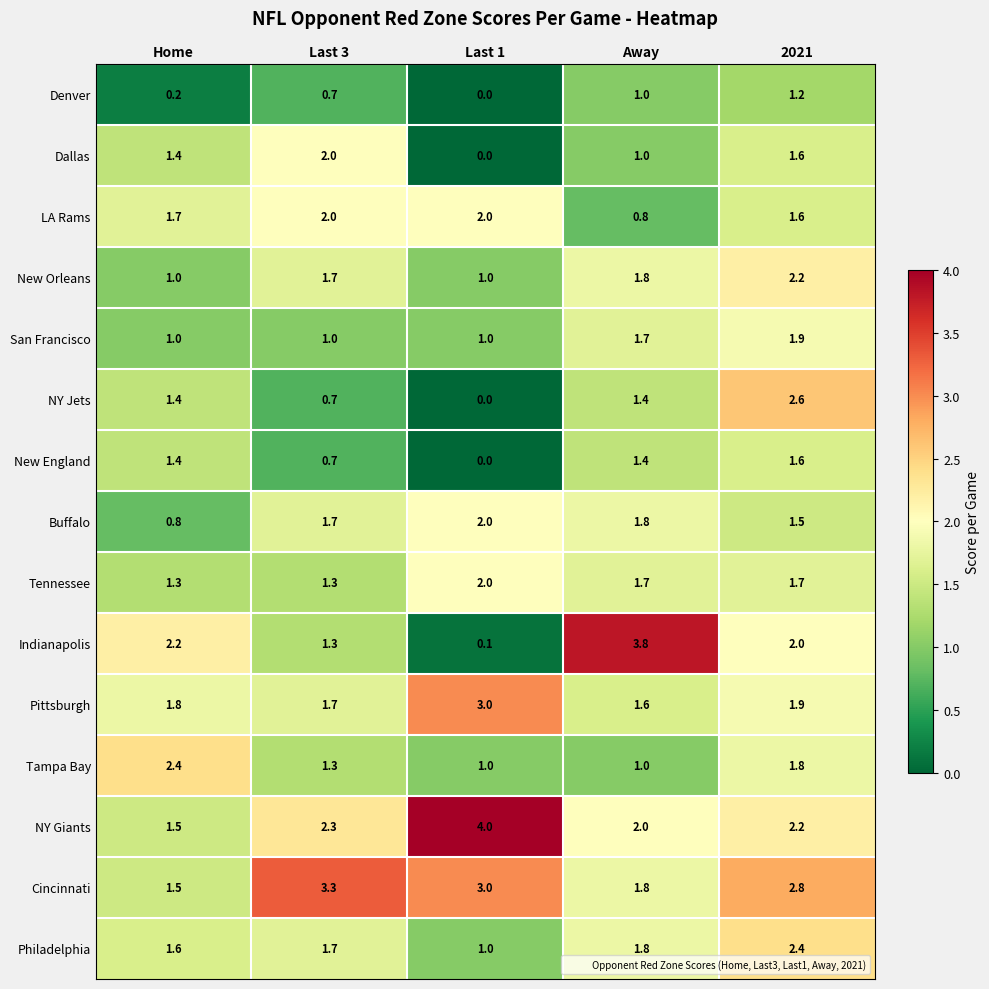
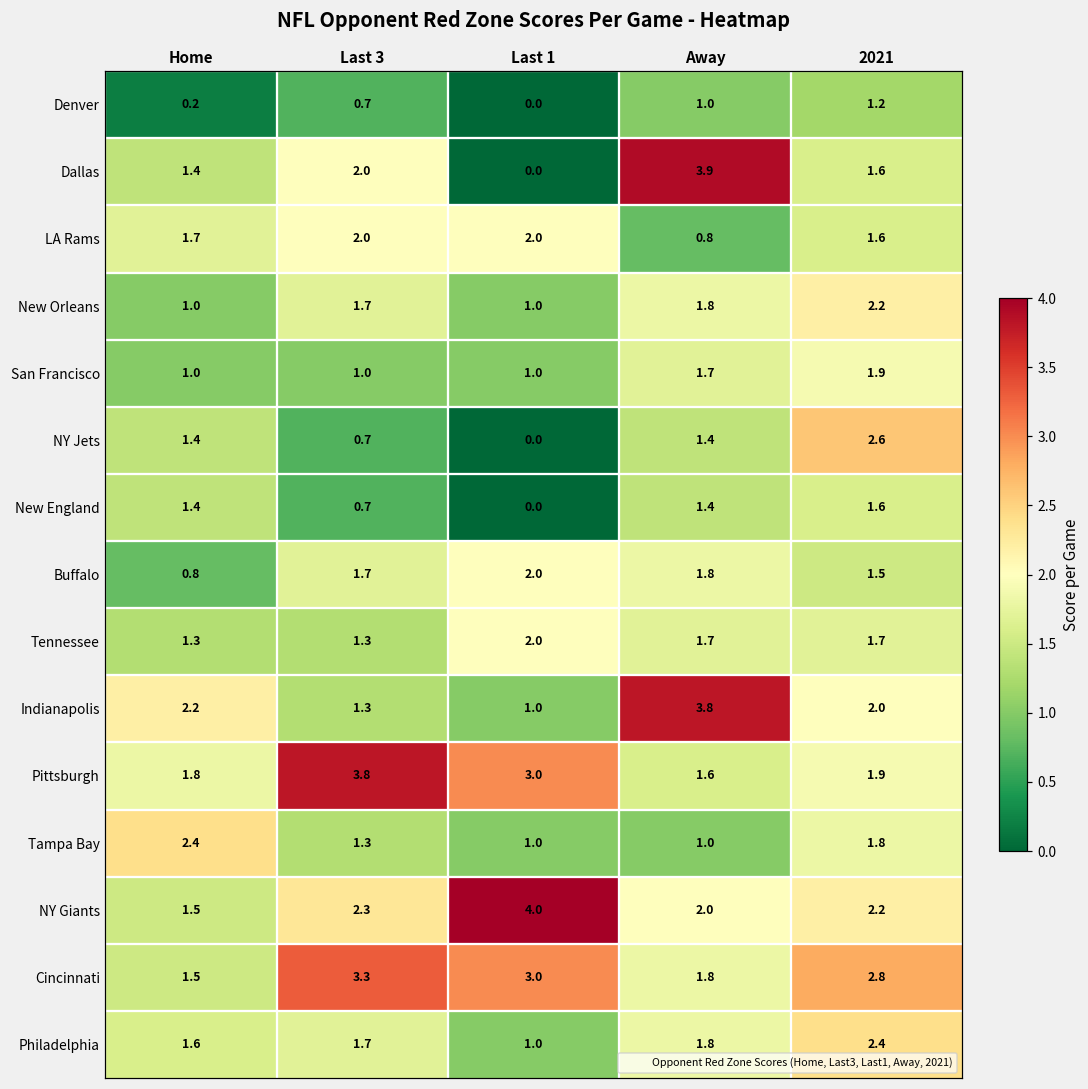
  {
    "Denver": {
      "Home": 0.2,
      "Last 3": 0.7,
      "Last 1": 0.0,
      "Away": 1.0,
      "2021": 1.2
    },
    "Dallas": {
      "Home": 1.4,
      "Last 3": 2.0,
      "Last 1": 0.0,
-     "Away": 1.0,
+     "Away": 3.9,
      "2021": 1.6
    },
    "LA Rams": {
      "Home": 1.7,
      "Last 3": 2.0,
      "Last 1": 2.0,
      "Away": 0.8,
      "2021": 1.6
    },
    "New Orleans": {
      "Home": 1.0,
      "Last 3": 1.7,
      "Last 1": 1.0,
      "Away": 1.8,
      "2021": 2.2
    },
    "San Francisco": {
      "Home": 1.0,
      "Last 3": 1.0,
      "Last 1": 1.0,
      "Away": 1.7,
      "2021": 1.9
    },
    "NY Jets": {
      "Home": 1.4,
      "Last 3": 0.7,
      "Last 1": 0.0,
      "Away": 1.4,
      "2021": 2.6
    },
    "New England": {
      "Home": 1.4,
      "Last 3": 0.7,
      "Last 1": 0.0,
      "Away": 1.4,
      "2021": 1.6
    },
    "Buffalo": {
      "Home": 0.8,
      "Last 3": 1.7,
      "Last 1": 2.0,
      "Away": 1.8,
      "2021": 1.5
    },
    "Tennessee": {
      "Home": 1.3,
      "Last 3": 1.3,
      "Last 1": 2.0,
      "Away": 1.7,
      "2021": 1.7
    },
    "Indianapolis": {
      "Home": 2.2,
      "Last 3": 1.3,
-     "Last 1": 0.1,
+     "Last 1": 1.0,
      "Away": 3.8,
      "2021": 2.0
    },
    "Pittsburgh": {
      "Home": 1.8,
-     "Last 3": 1.7,
+     "Last 3": 3.8,
      "Last 1": 3.0,
      "Away": 1.6,
      "2021": 1.9
    },
    "Tampa Bay": {
      "Home": 2.4,
      "Last 3": 1.3,
      "Last 1": 1.0,
      "Away": 1.0,
      "2021": 1.8
    },
    "NY Giants": {
      "Home": 1.5,
      "Last 3": 2.3,
      "Last 1": 4.0,
      "Away": 2.0,
      "2021": 2.2
    },
    "Cincinnati": {
      "Home": 1.5,
      "Last 3": 3.3,
      "Last 1": 3.0,
      "Away": 1.8,
      "2021": 2.8
    },
    "Philadelphia": {
      "Home": 1.6,
      "Last 3": 1.7,
      "Last 1": 1.0,
      "Away": 1.8,
      "2021": 2.4
    }
  }
